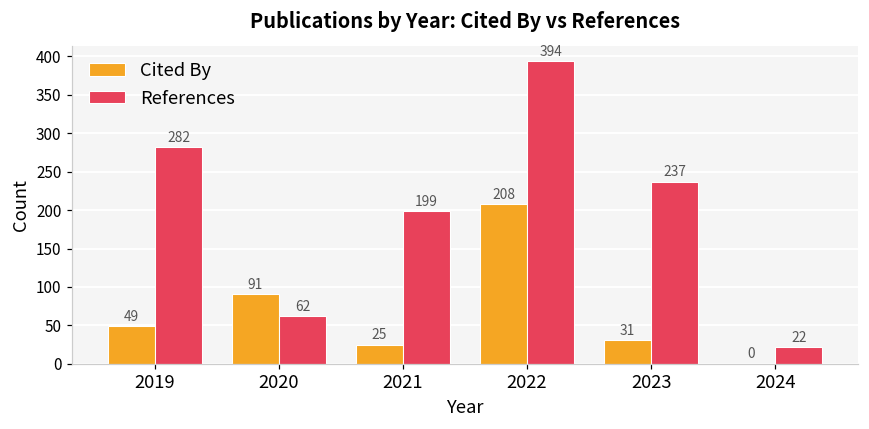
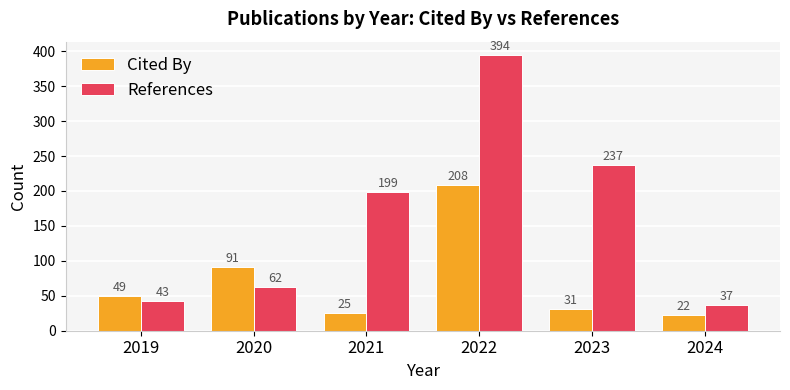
  {
    "Cited By": {
      "2019": 49,
      "2020": 91,
      "2021": 25,
      "2022": 208,
      "2023": 31,
-     "2024": 0
+     "2024": 22
    },
    "References": {
-     "2019": 282,
+     "2019": 43,
      "2020": 62,
      "2021": 199,
      "2022": 394,
      "2023": 237,
-     "2024": 22
+     "2024": 37
    }
  }
